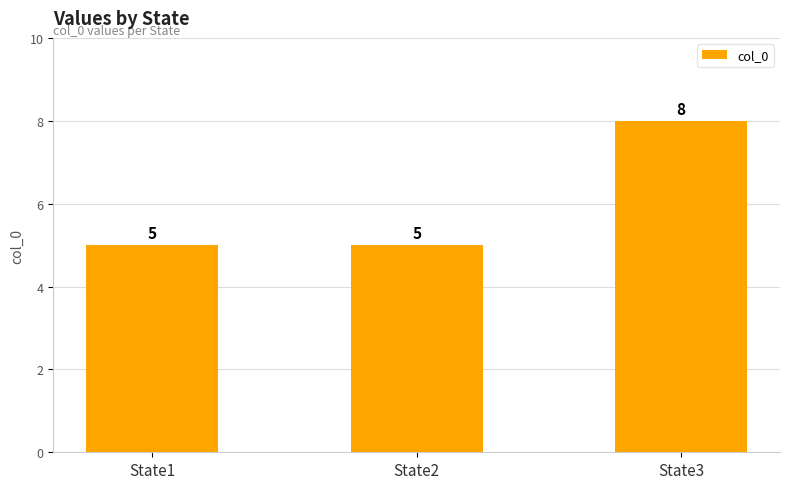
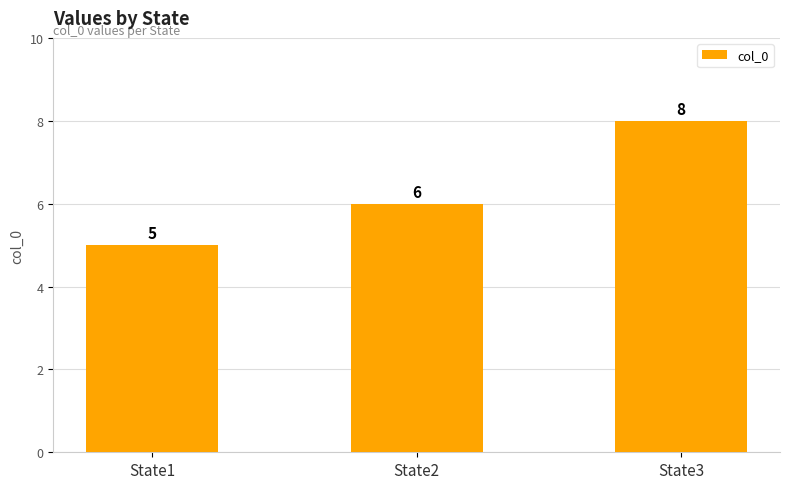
  {
    "State1": 5,
-   "State2": 5,
+   "State2": 6,
    "State3": 8
  }
